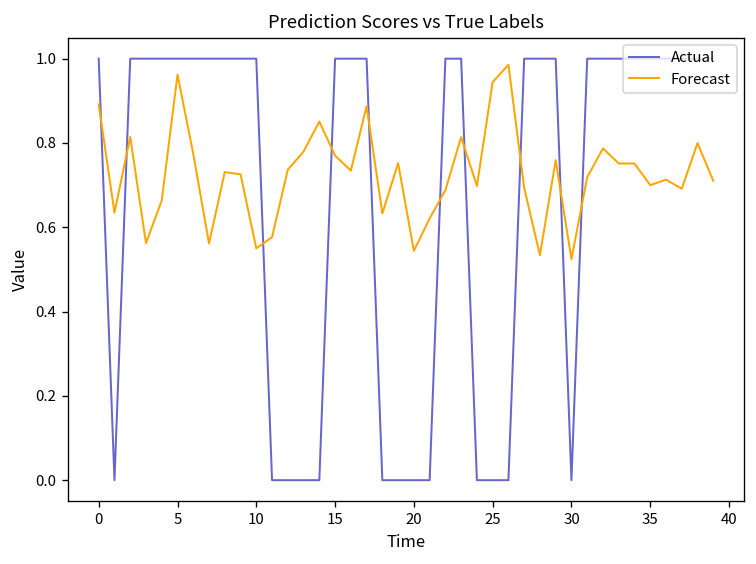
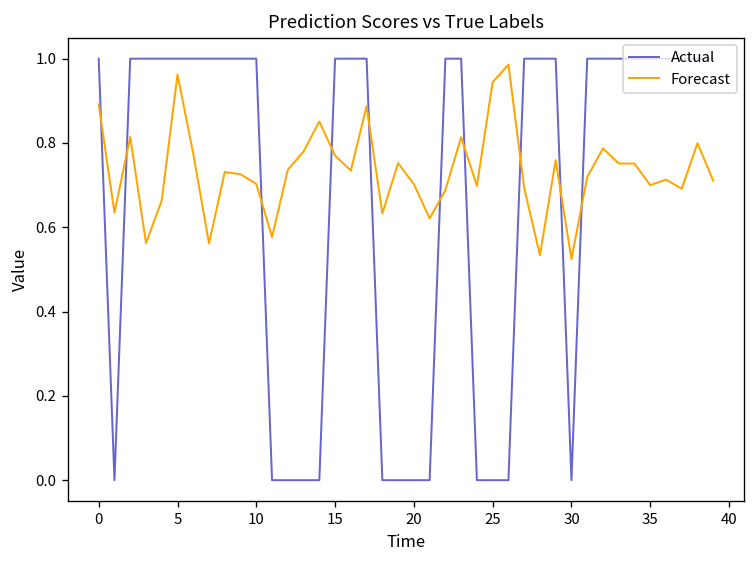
  {
    "Actual": {
      "0": 1.00,
      "5": 1.00,
      "10": 1.00,
      "15": 1.00,
      "20": 0.00,
      "25": 0.00,
      "30": 0.00
    },
    "Forecast": {
      "0": 0.89,
      "5": 0.96,
-     "10": 0.55,
+     "10": 0.70,
      "15": 0.77,
-     "20": 0.54,
+     "20": 0.70,
      "25": 0.94,
      "30": 0.52,
      "35": 0.70
    }
  }
